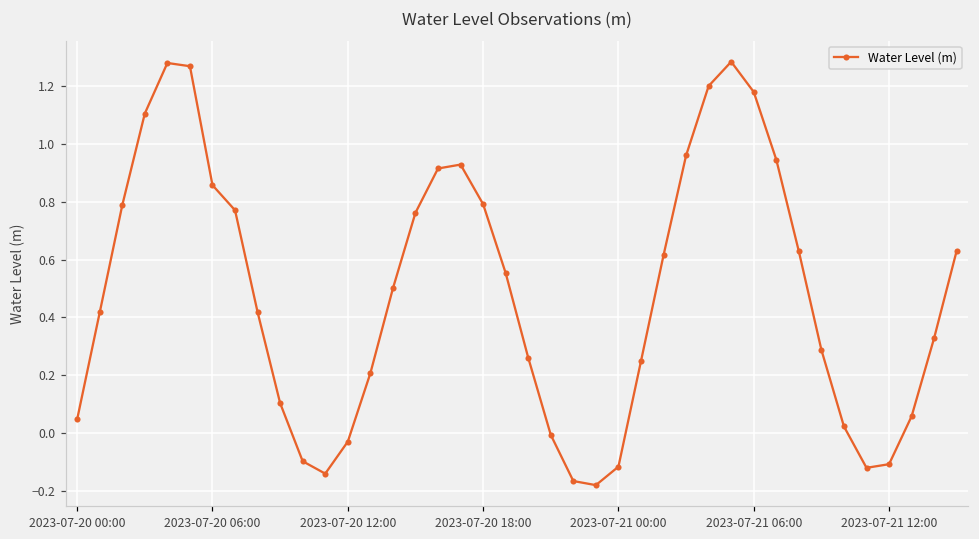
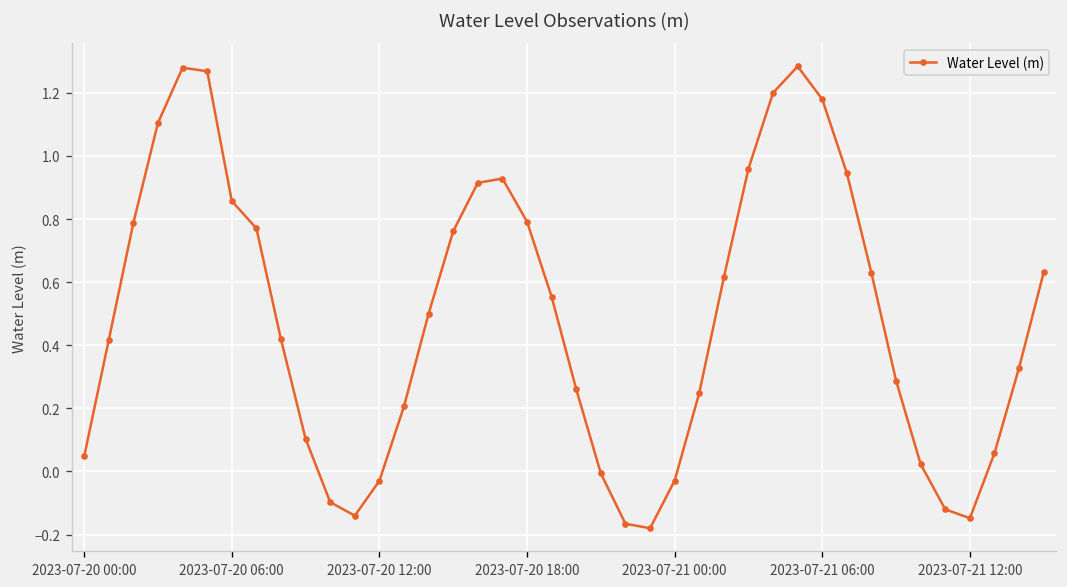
  {
    "2023-07-20 00:00": 0.05,
    "2023-07-20 06:00": 0.86,
    "2023-07-20 12:00": -0.03,
    "2023-07-20 18:00": 0.79,
-   "2023-07-21 00:00": -0.12,
+   "2023-07-21 00:00": -0.03,
    "2023-07-21 06:00": 1.18,
-   "2023-07-21 12:00": -0.11
+   "2023-07-21 12:00": -0.15
  }
